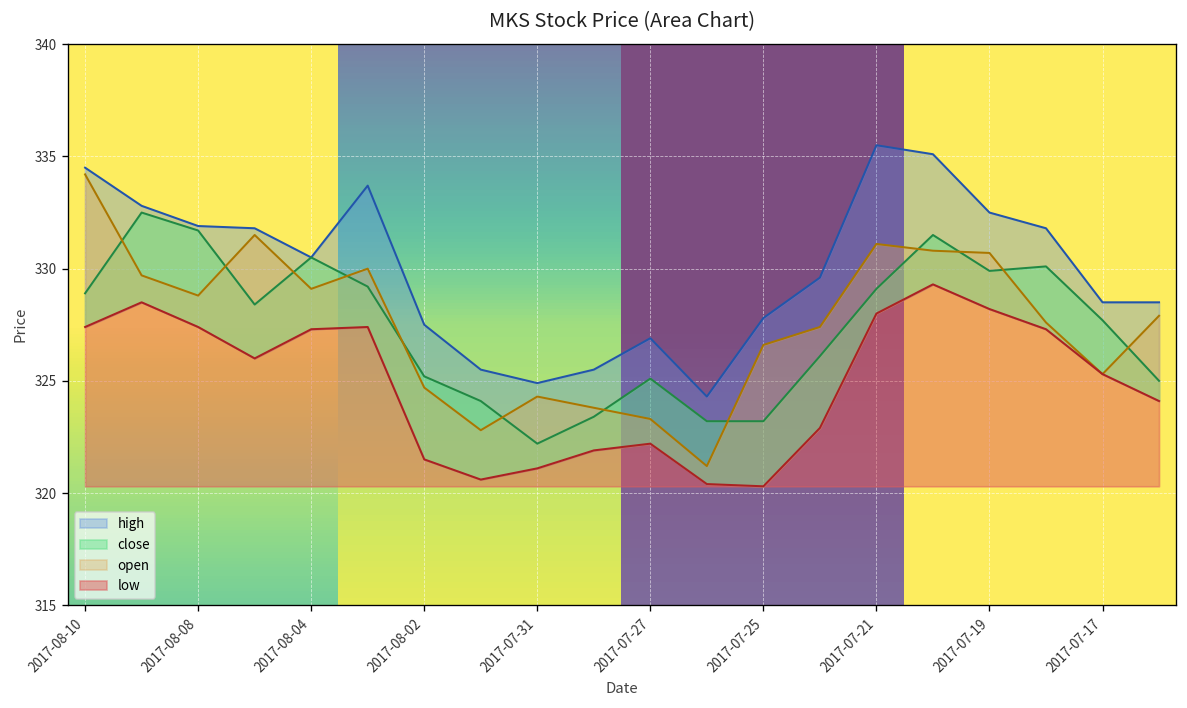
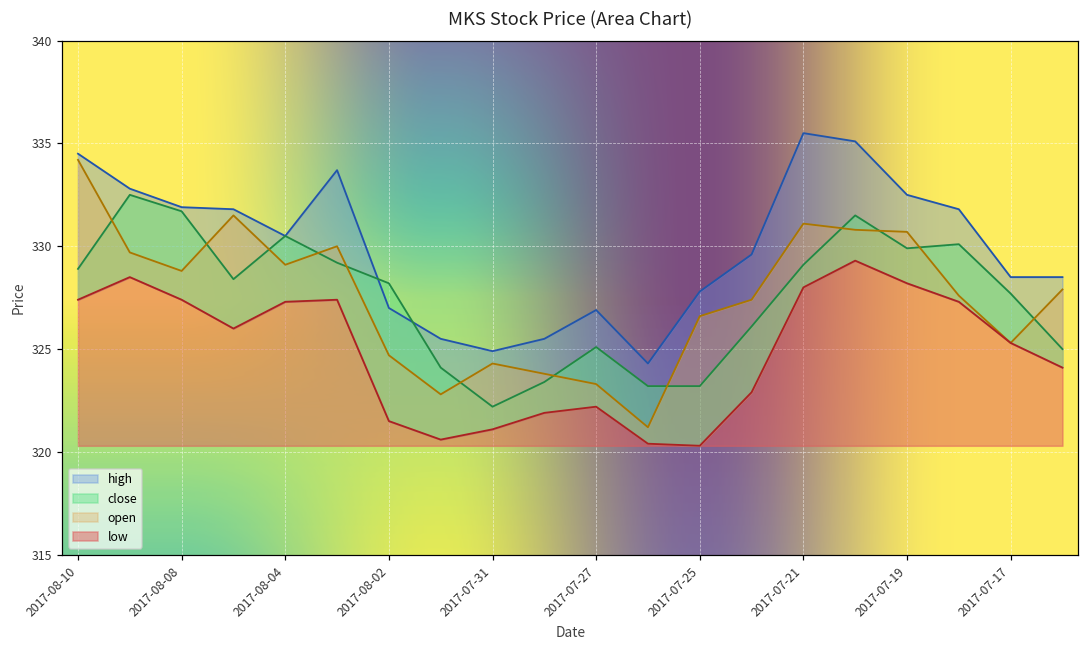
  {
    "high": {
      "2017-08-10": 334.5,
      "2017-08-08": 331.9,
-     "2017-08-02": 327.5,
+     "2017-08-02": 327.0,
      "2017-07-31": 324.9,
      "2017-07-27": 326.9,
      "2017-07-25": 327.8,
      "2017-07-21": 335.5,
      "2017-07-19": 332.5,
      "2017-07-17": 328.5
    },
    "close": {
      "2017-08-10": 328.9,
      "2017-08-08": 331.7,
-     "2017-08-02": 325.2,
+     "2017-08-02": 328.2,
      "2017-07-31": 322.2,
      "2017-07-27": 325.1,
      "2017-07-25": 323.2,
      "2017-07-21": 329.1,
      "2017-07-19": 329.9,
      "2017-07-17": 327.7
    },
    "open": {
      "2017-08-10": 334.2,
      "2017-08-08": 328.8,
      "2017-08-04": 329.1,
      "2017-08-02": 324.7,
      "2017-07-31": 324.3,
      "2017-07-27": 323.3,
      "2017-07-25": 326.6,
      "2017-07-21": 331.1,
      "2017-07-19": 330.7
    },
    "low": {
      "2017-08-10": 327.4,
      "2017-08-08": 327.4,
      "2017-08-04": 327.3,
      "2017-08-02": 321.5,
      "2017-07-31": 321.1,
      "2017-07-27": 322.2,
      "2017-07-25": 320.3,
      "2017-07-21": 328.0,
      "2017-07-19": 328.2
    }
  }
